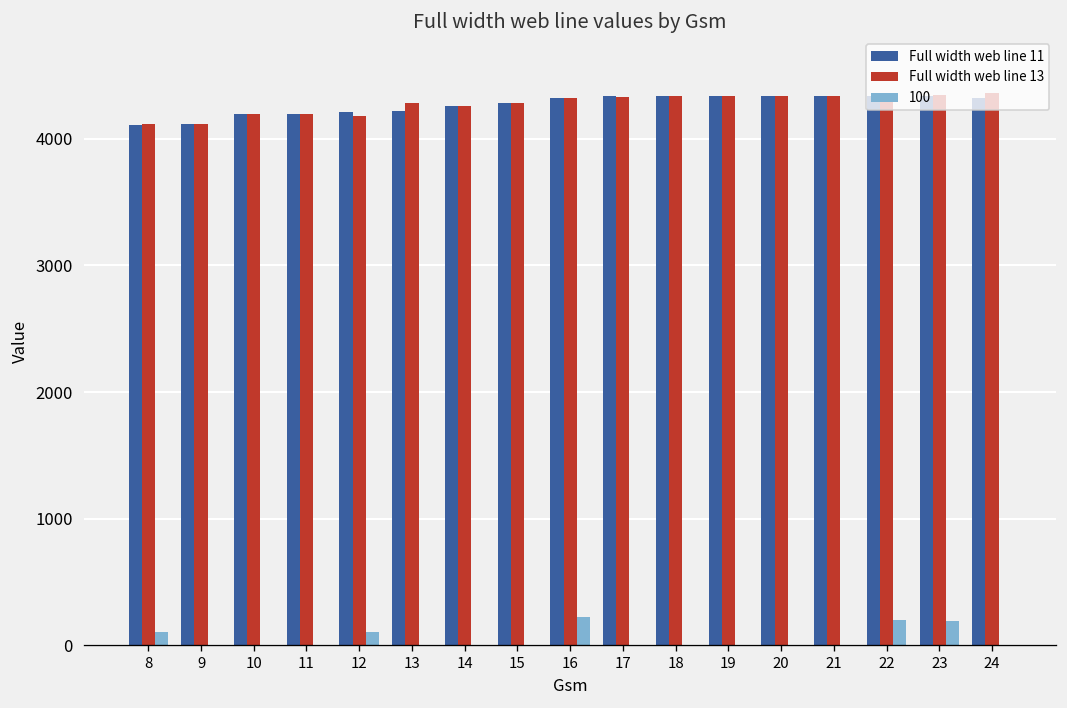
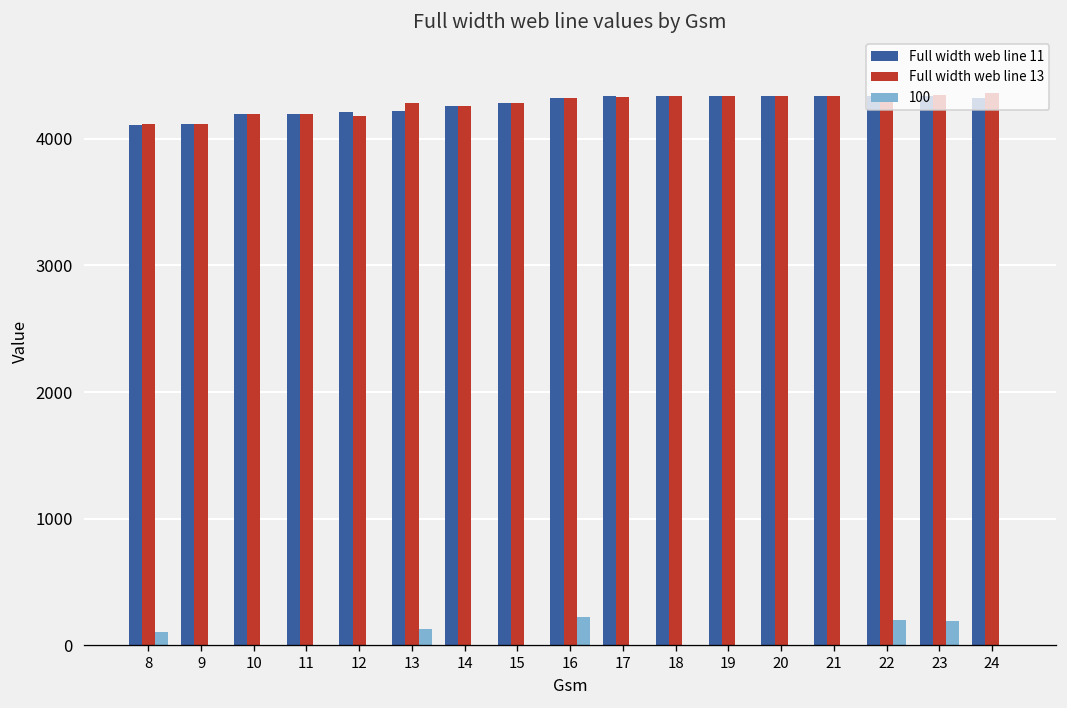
  {
    "Full width web line 11": {
      "8": 4110,
      "9": 4120,
      "10": 4200,
      "11": 4200,
      "12": 4210,
      "13": 4220,
      "14": 4260,
      "15": 4280,
      "16": 4320,
      "17": 4340,
      "18": 4340,
      "19": 4340,
      "20": 4340,
      "21": 4340
    },
    "Full width web line 13": {
      "8": 4120,
      "9": 4120,
      "10": 4200,
      "11": 4200,
      "12": 4180,
      "13": 4290,
      "14": 4260,
      "15": 4280,
      "16": 4320,
      "17": 4330,
      "18": 4340,
      "19": 4340,
      "20": 4340,
      "21": 4340
    },
    "100": {
      "8": 110,
-     "12": 110,
-     "13": 0,
+     "12": 0,
+     "13": 130,
      "16": 230,
      "22": 200,
      "23": 190
    }
  }
